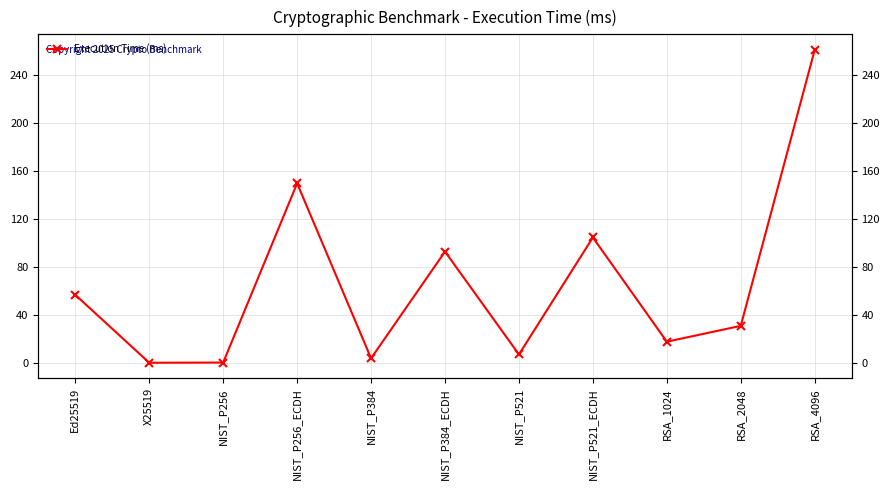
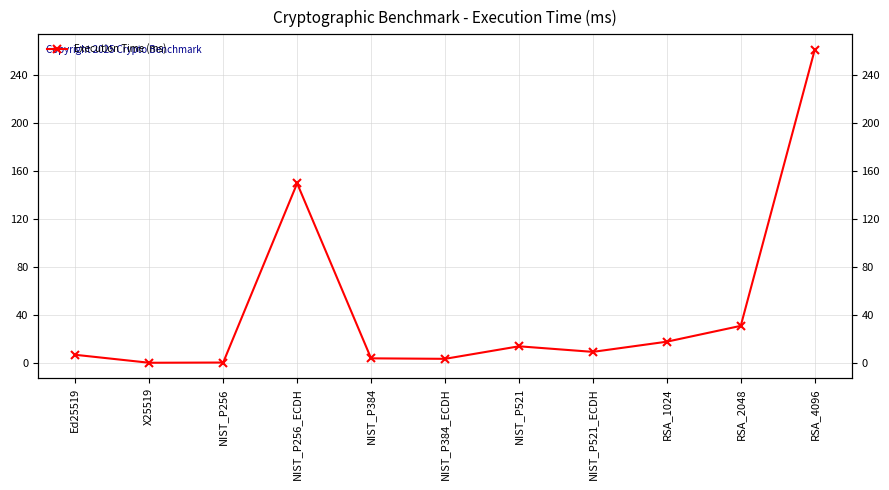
  {
-   "Ed25519": 57,
+   "Ed25519": 7,
    "X25519": 0,
    "NIST_P256": 0,
    "NIST_P256_ECDH": 150,
    "NIST_P384": 4,
-   "NIST_P384_ECDH": 93,
-   "NIST_P521": 7,
-   "NIST_P521_ECDH": 105,
+   "NIST_P384_ECDH": 3,
+   "NIST_P521": 14,
+   "NIST_P521_ECDH": 9,
    "RSA_1024": 18,
    "RSA_2048": 31,
    "RSA_4096": 261
  }
